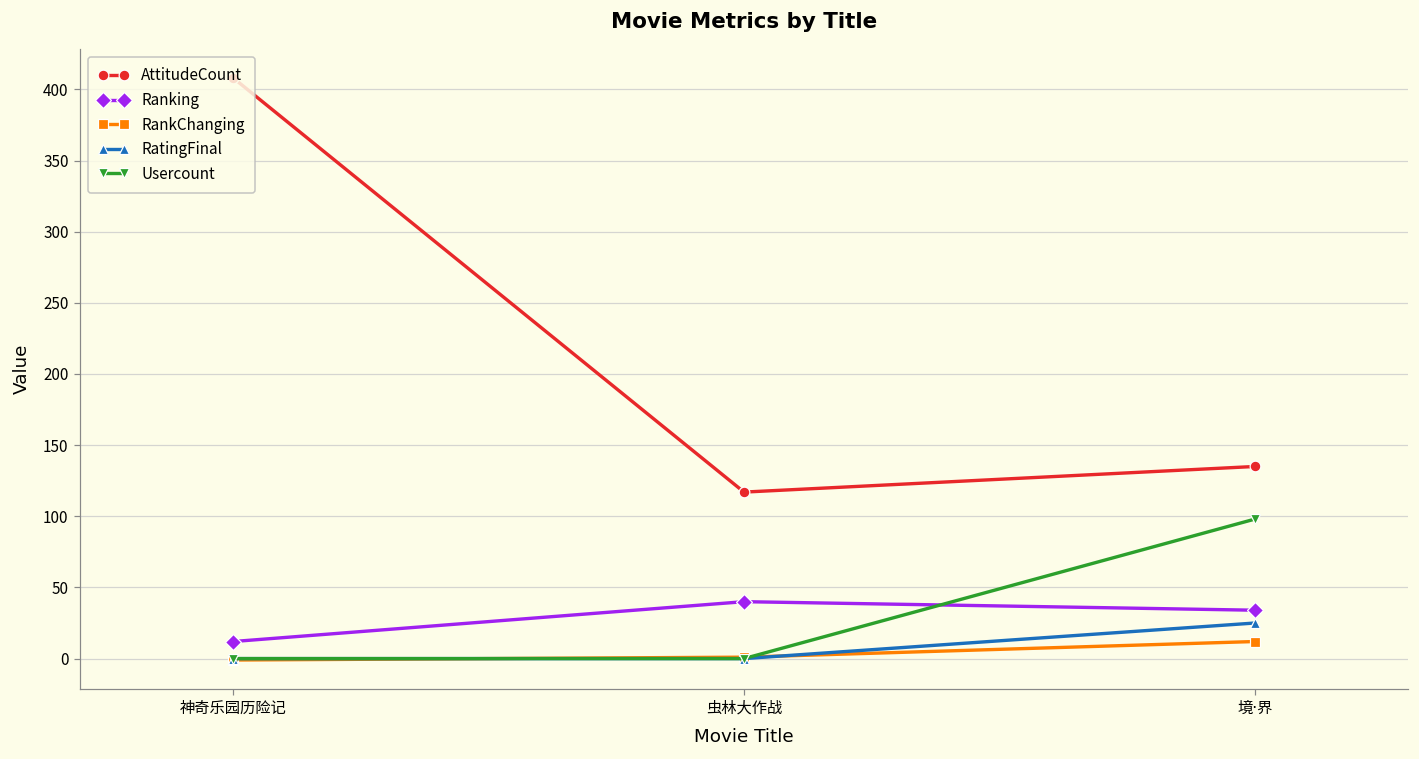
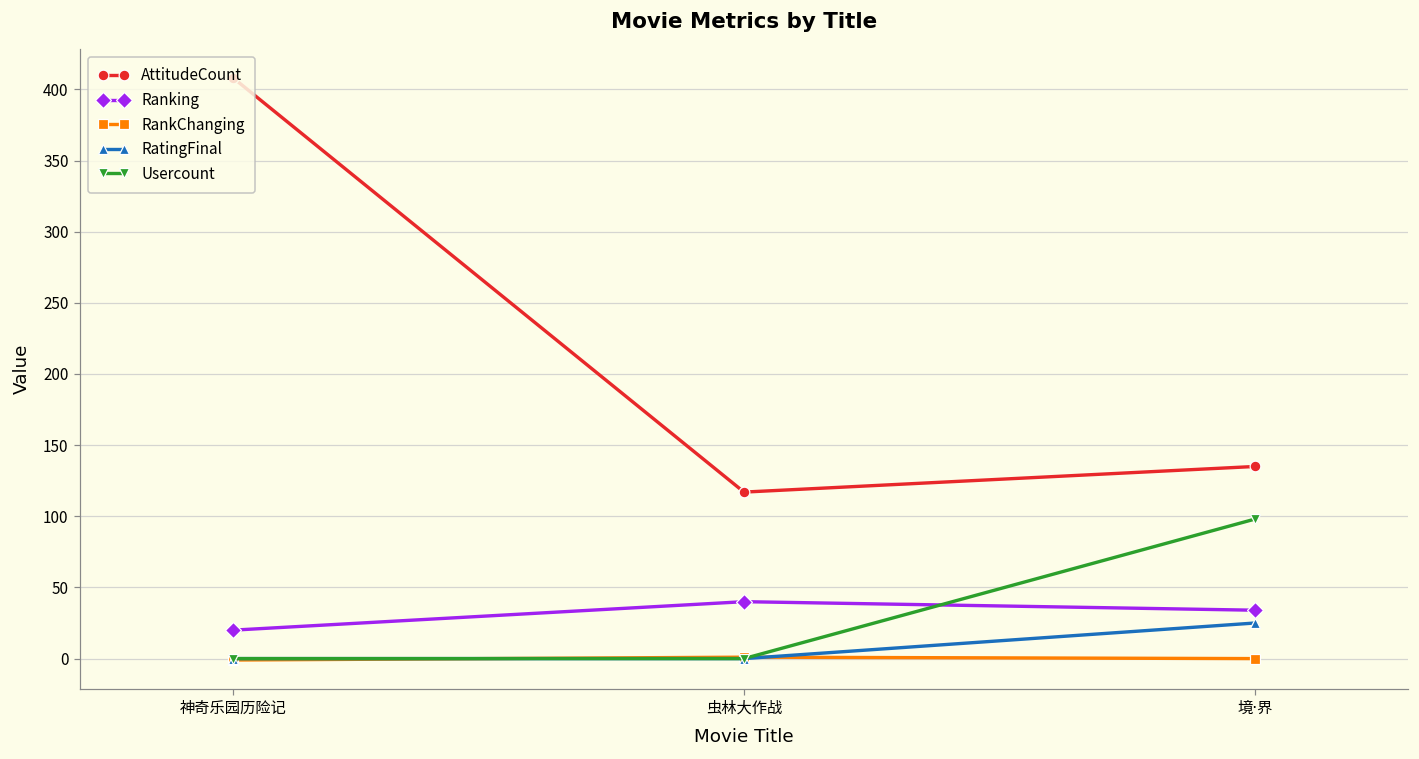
  {
    "AttitudeCount": {
      "虫林大作战": 117,
      "境·界": 135
    },
    "Ranking": {
-     "神奇乐园历险记": 12,
+     "神奇乐园历险记": 20,
      "虫林大作战": 40,
      "境·界": 34
    },
    "RankChanging": {
-     "境·界": 12
+     "境·界": 0
    },
    "RatingFinal": {
      "境·界": 25
    },
    "Usercount": {
      "境·界": 98
    }
  }
